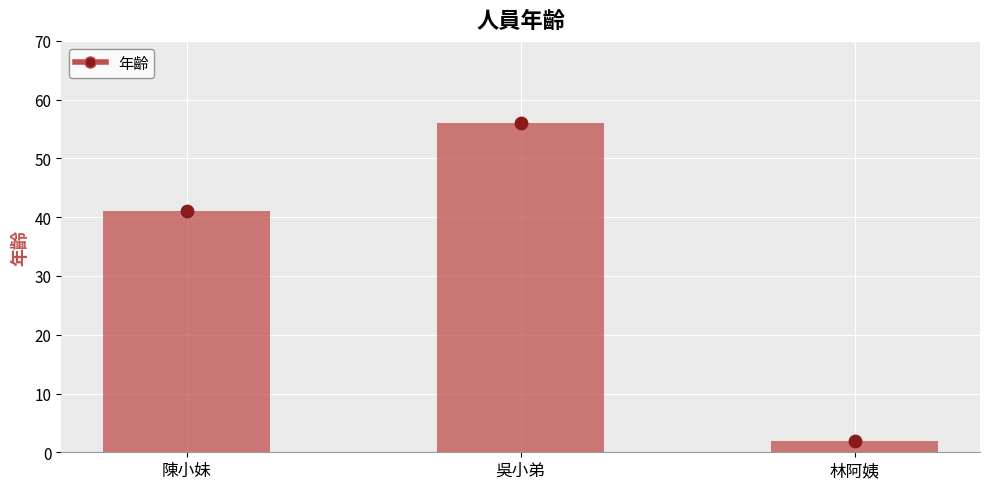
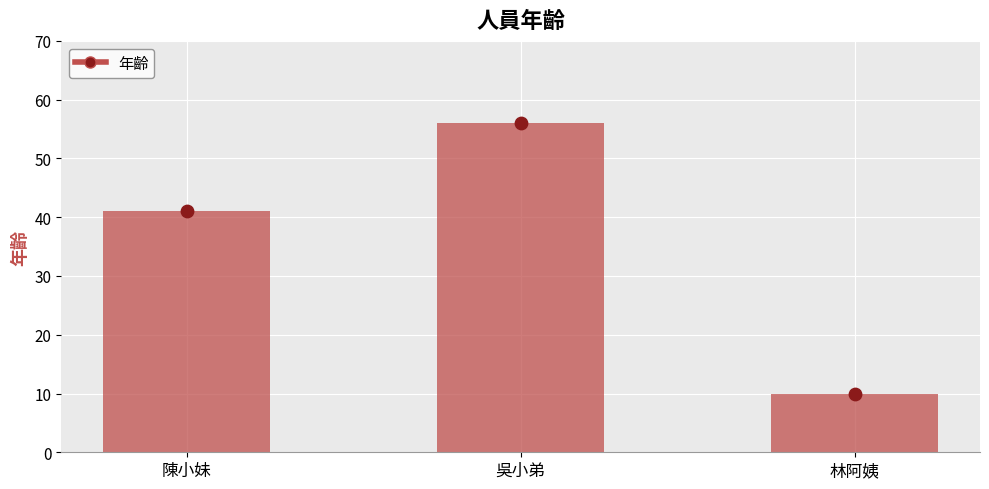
  {
    "陳小妹": 41,
    "吳小弟": 56,
-   "林阿姨": 2
+   "林阿姨": 10
  }
